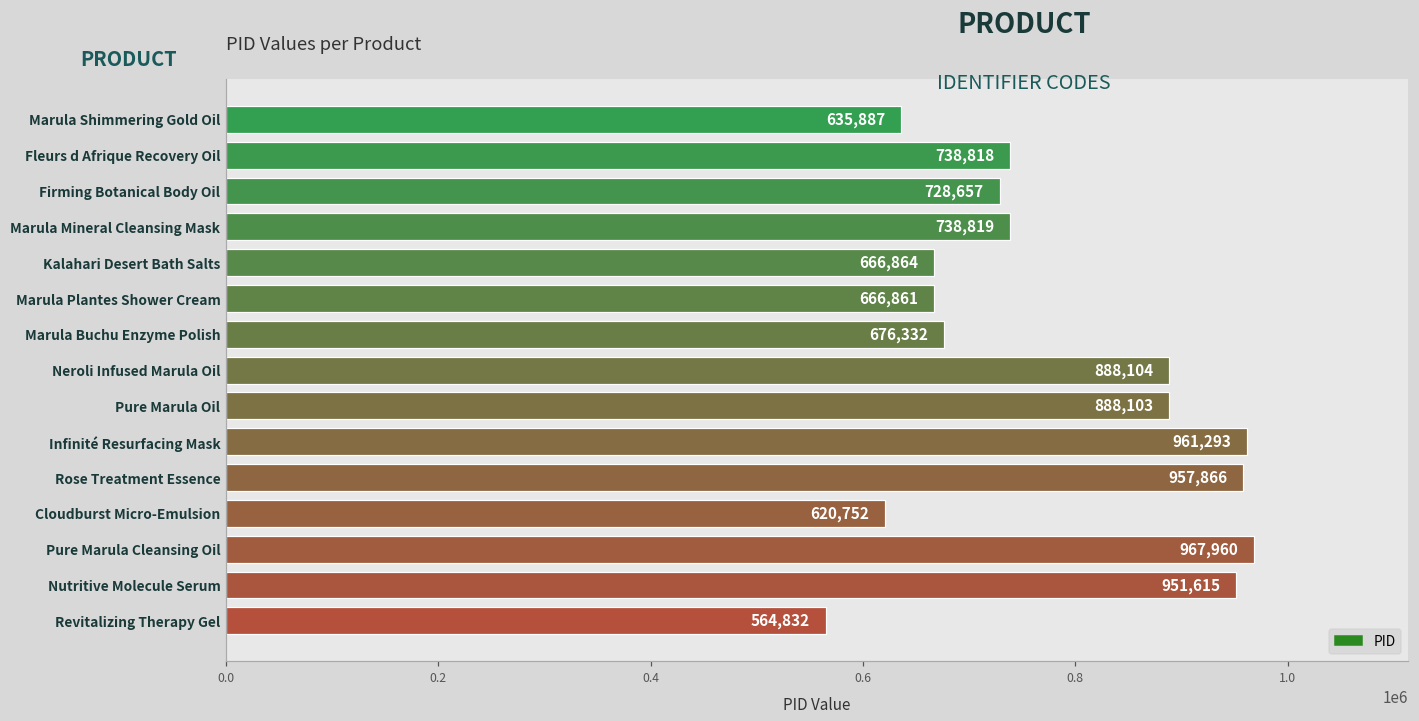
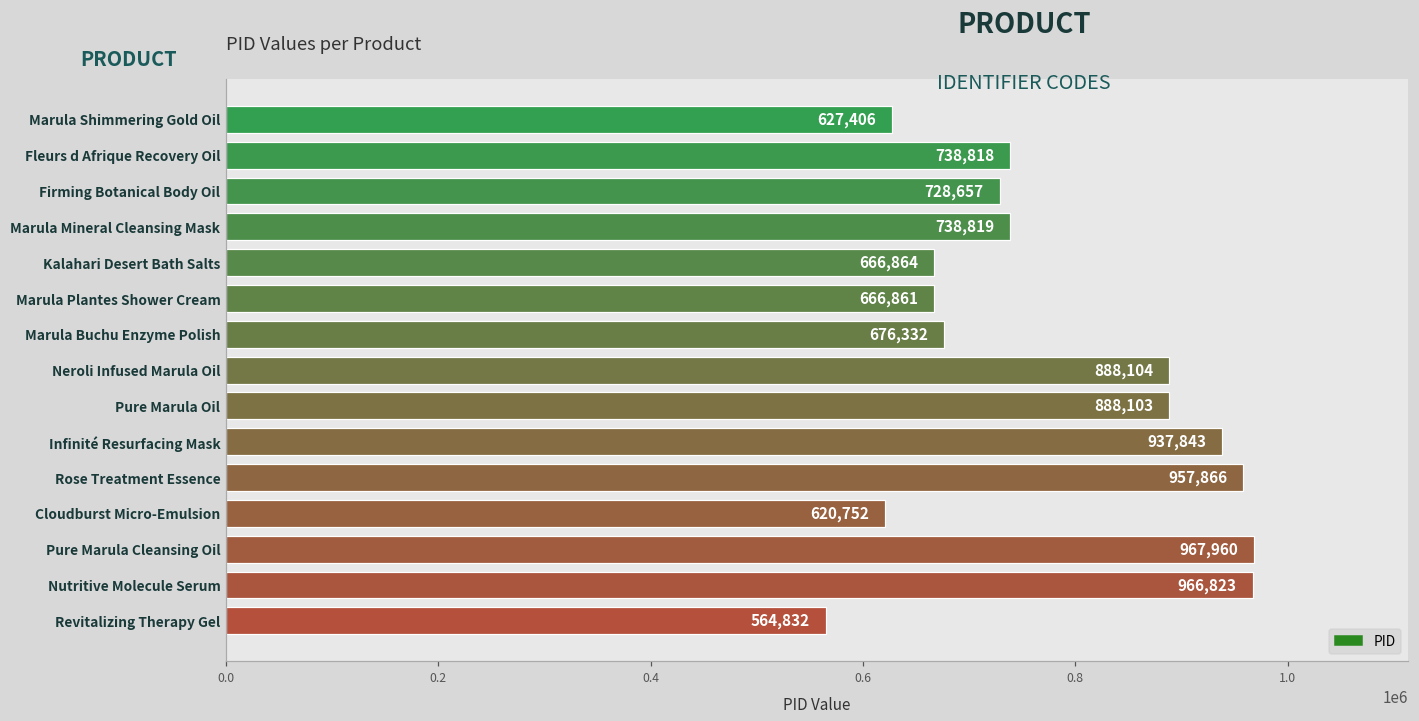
  {
-   "Marula Shimmering Gold Oil": "635,887",
+   "Marula Shimmering Gold Oil": "627,406",
    "Fleurs d Afrique Recovery Oil": "738,818",
    "Firming Botanical Body Oil": "728,657",
    "Marula Mineral Cleansing Mask": "738,819",
    "Kalahari Desert Bath Salts": "666,864",
    "Marula Plantes Shower Cream": "666,861",
    "Marula Buchu Enzyme Polish": "676,332",
    "Neroli Infused Marula Oil": "888,104",
    "Pure Marula Oil": "888,103",
-   "Infinité Resurfacing Mask": "961,293",
+   "Infinité Resurfacing Mask": "937,843",
    "Rose Treatment Essence": "957,866",
    "Cloudburst Micro-Emulsion": "620,752",
    "Pure Marula Cleansing Oil": "967,960",
-   "Nutritive Molecule Serum": "951,615",
+   "Nutritive Molecule Serum": "966,823",
    "Revitalizing Therapy Gel": "564,832"
  }
